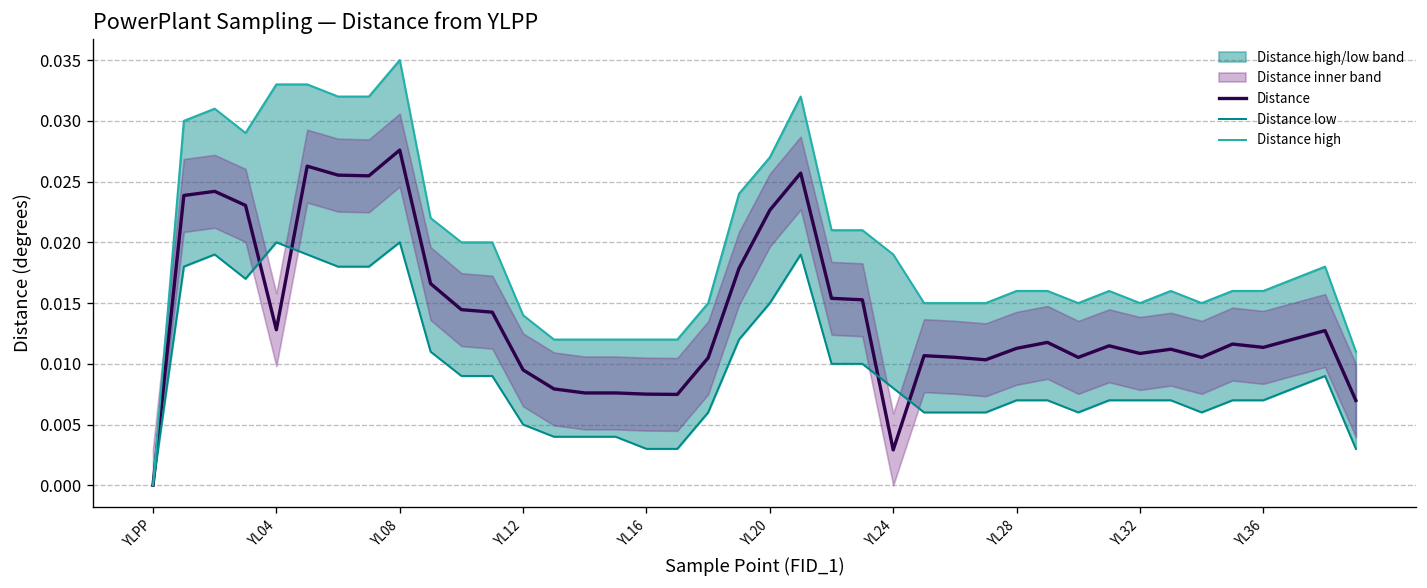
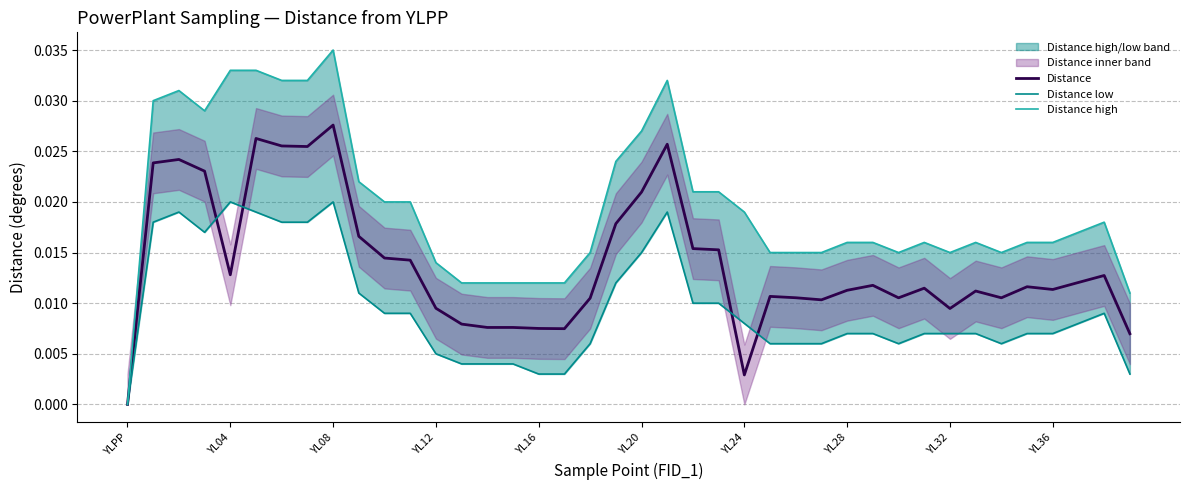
  {
    "Distance": {
      "YL04": 0.0128,
      "YL08": 0.0276,
      "YL12": 0.0095,
      "YL16": 0.0075,
-     "YL20": 0.0226,
+     "YL20": 0.0210,
      "YL24": 0.0029,
      "YL28": 0.0113,
-     "YL32": 0.0109,
+     "YL32": 0.0095,
      "YL36": 0.0114
    },
    "Distance inner band": {
      "YLPP": 0.0030,
      "YL24": 0.0059
    }
  }
